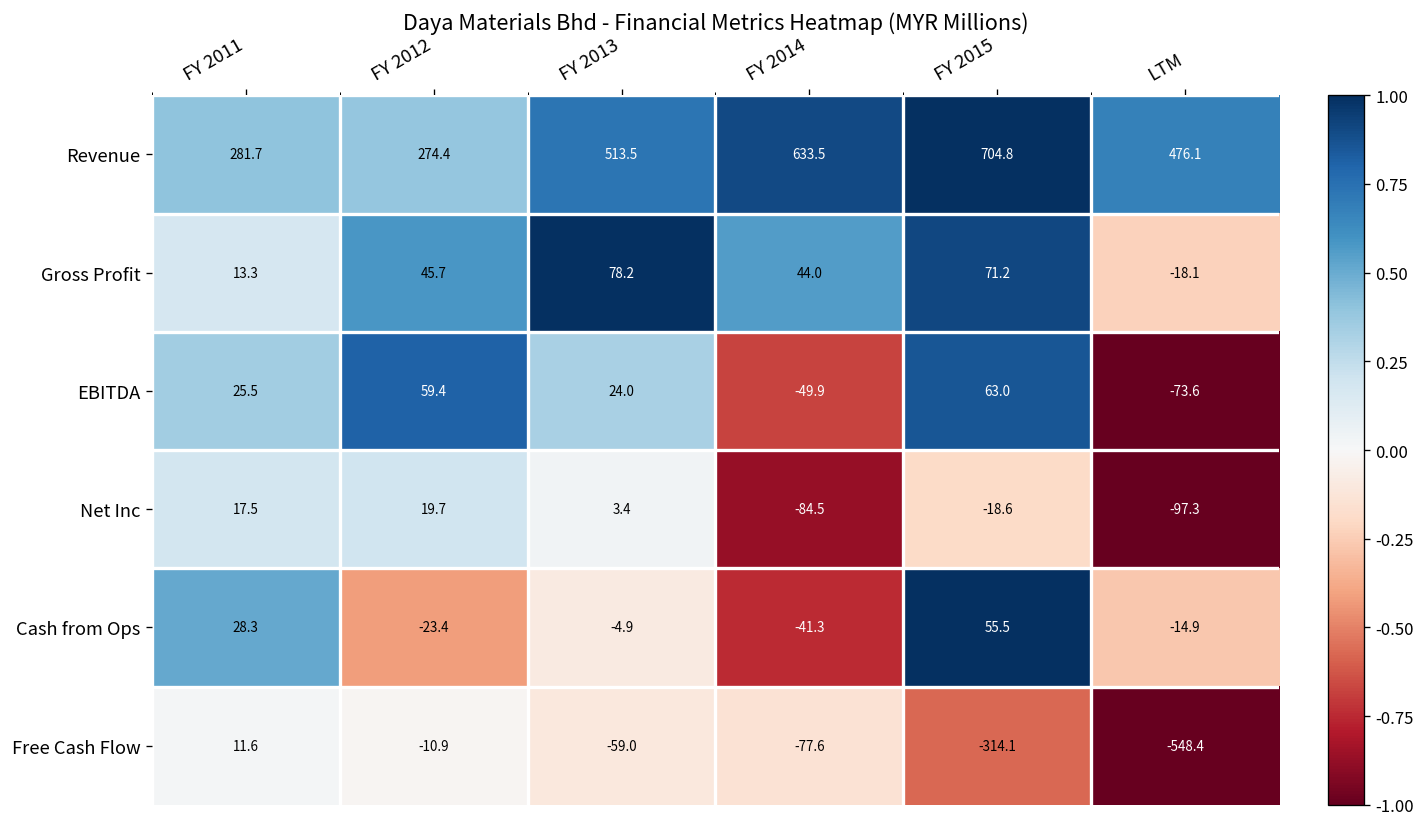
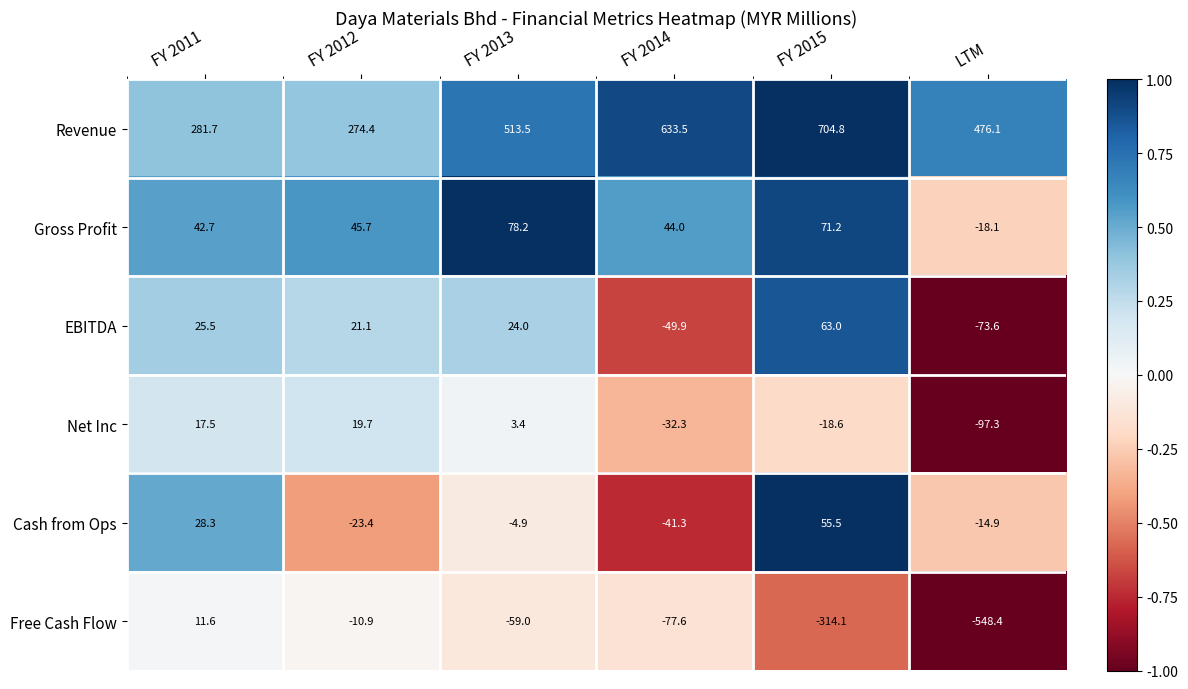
  {
    "Revenue": {
      "FY 2011": 281.7,
      "FY 2012": 274.4,
      "FY 2013": 513.5,
      "FY 2014": 633.5,
      "FY 2015": 704.8,
      "LTM": 476.1
    },
    "Gross Profit": {
-     "FY 2011": 13.3,
+     "FY 2011": 42.7,
      "FY 2012": 45.7,
      "FY 2013": 78.2,
      "FY 2014": 44.0,
      "FY 2015": 71.2,
      "LTM": -18.1
    },
    "EBITDA": {
      "FY 2011": 25.5,
-     "FY 2012": 59.4,
+     "FY 2012": 21.1,
      "FY 2013": 24.0,
      "FY 2014": -49.9,
      "FY 2015": 63.0,
      "LTM": -73.6
    },
    "Net Inc": {
      "FY 2011": 17.5,
      "FY 2012": 19.7,
      "FY 2013": 3.4,
-     "FY 2014": -84.5,
+     "FY 2014": -32.3,
      "FY 2015": -18.6,
      "LTM": -97.3
    },
    "Cash from Ops": {
      "FY 2011": 28.3,
      "FY 2012": -23.4,
      "FY 2013": -4.9,
      "FY 2014": -41.3,
      "FY 2015": 55.5,
      "LTM": -14.9
    },
    "Free Cash Flow": {
      "FY 2011": 11.6,
      "FY 2012": -10.9,
      "FY 2013": -59.0,
      "FY 2014": -77.6,
      "FY 2015": -314.1,
      "LTM": -548.4
    }
  }
